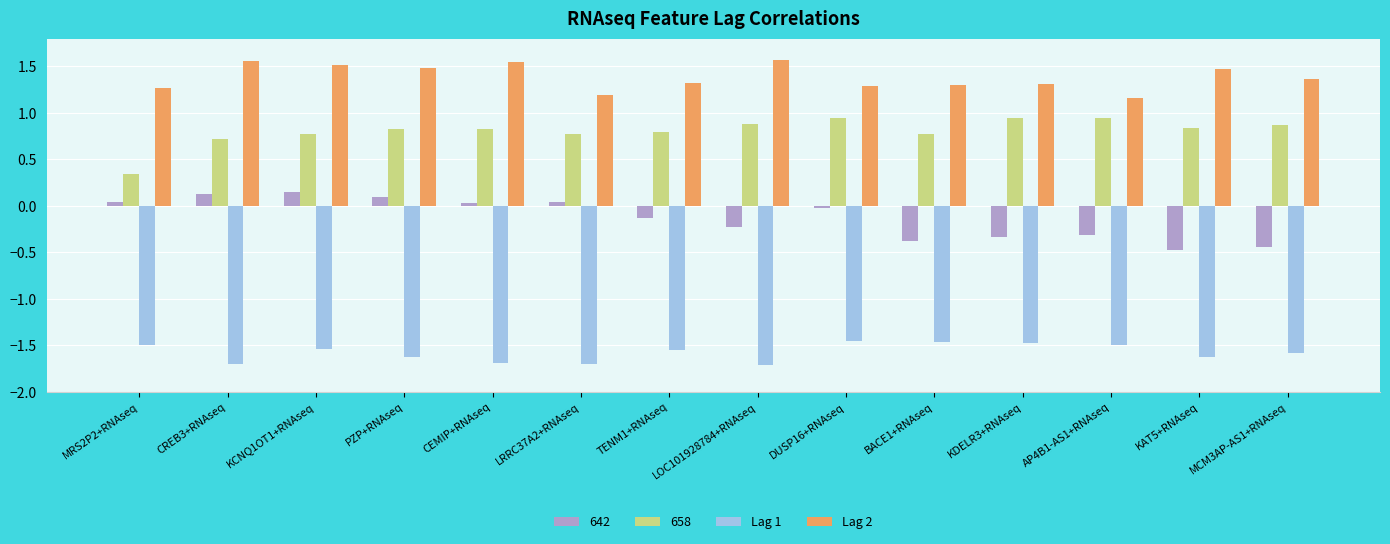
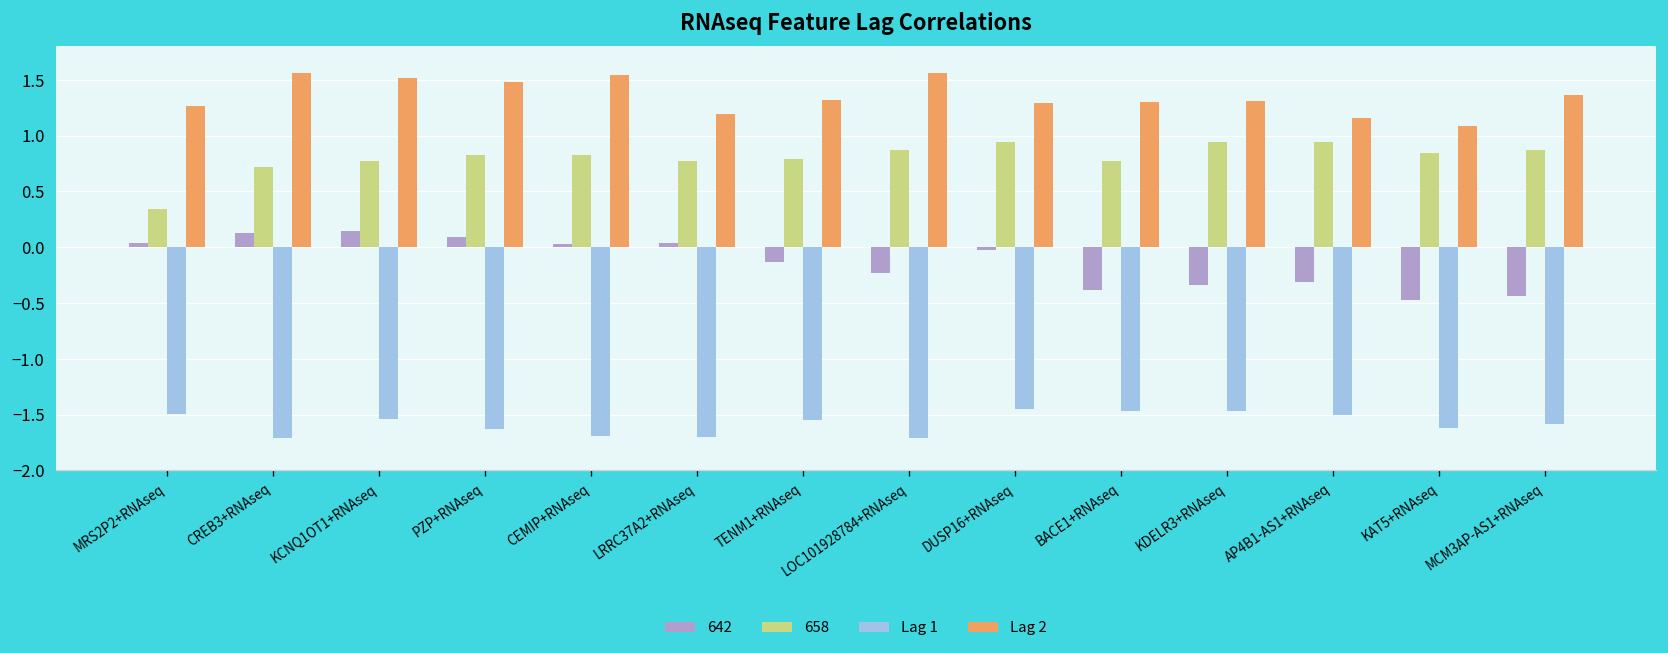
  {
    "658": {
      "MRS2P2+RNAseq": 0.3,
      "CREB3+RNAseq": 0.7,
      "KCNQ1OT1+RNAseq": 0.8,
      "PZP+RNAseq": 0.8,
      "CEMIP+RNAseq": 0.8,
      "LRRC37A2+RNAseq": 0.8,
      "TENM1+RNAseq": 0.8,
      "LOC101928784+RNAseq": 0.9,
      "DUSP16+RNAseq": 0.9,
      "BACE1+RNAseq": 0.8,
      "KDELR3+RNAseq": 0.9,
      "AP4B1-AS1+RNAseq": 0.9,
      "KAT5+RNAseq": 0.8,
      "MCM3AP-AS1+RNAseq": 0.9
    },
    "Lag 2": {
      "MRS2P2+RNAseq": 1.3,
      "CREB3+RNAseq": 1.6,
      "KCNQ1OT1+RNAseq": 1.5,
      "PZP+RNAseq": 1.5,
      "CEMIP+RNAseq": 1.5,
      "LRRC37A2+RNAseq": 1.2,
      "TENM1+RNAseq": 1.3,
      "LOC101928784+RNAseq": 1.6,
      "DUSP16+RNAseq": 1.3,
      "BACE1+RNAseq": 1.3,
      "KDELR3+RNAseq": 1.3,
      "AP4B1-AS1+RNAseq": 1.2,
-     "KAT5+RNAseq": 1.5,
+     "KAT5+RNAseq": 1.1,
      "MCM3AP-AS1+RNAseq": 1.4
    }
  }
